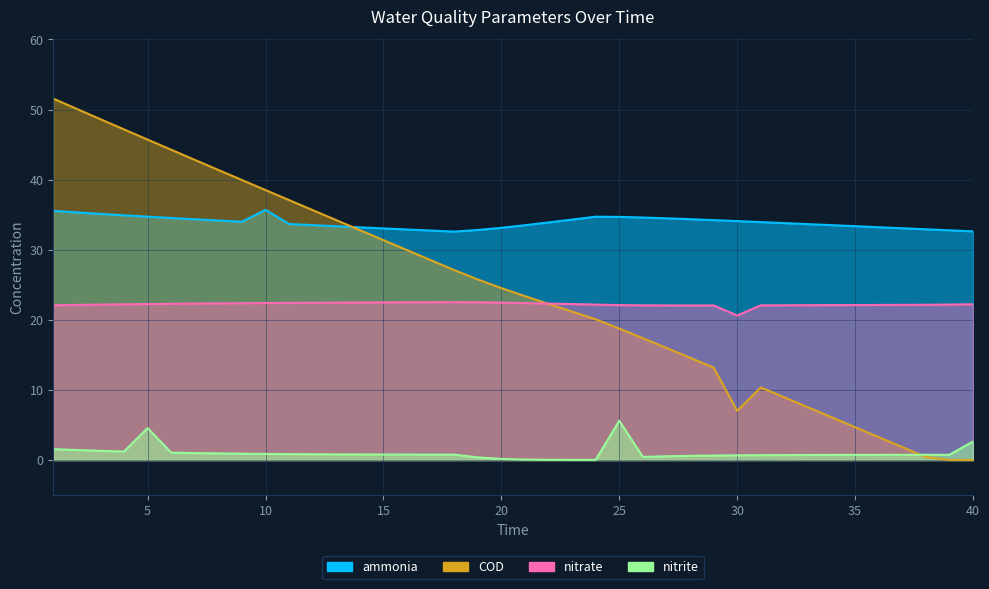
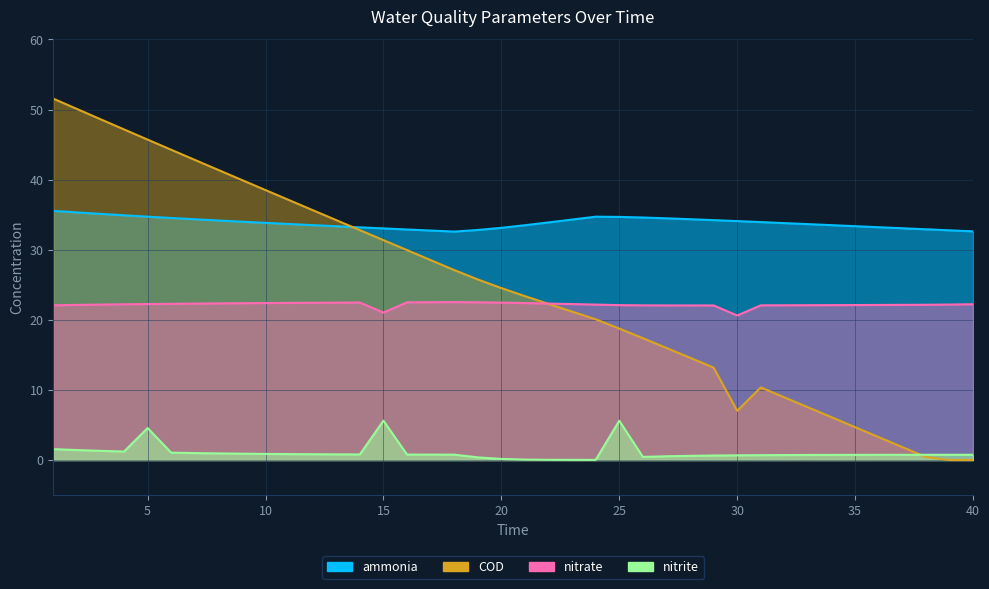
  {
    "ammonia": {
      "5": 35,
-     "10": 36,
+     "10": 34,
      "15": 33,
      "20": 33,
      "25": 35,
      "30": 34,
      "35": 33,
      "40": 33
    },
    "COD": {
      "5": 46,
      "10": 39,
      "15": 31,
      "20": 25,
      "25": 19,
      "30": 7,
      "35": 5,
      "40": 0
    },
    "nitrate": {
      "5": 22,
      "10": 22,
-     "15": 22,
+     "15": 21,
      "20": 22,
      "25": 22,
      "30": 21,
      "35": 22,
      "40": 22
    },
    "nitrite": {
      "5": 5,
      "10": 1,
-     "15": 1,
+     "15": 6,
      "20": 0,
      "25": 6,
      "30": 1,
      "35": 1,
-     "40": 3
+     "40": 1
    }
  }
